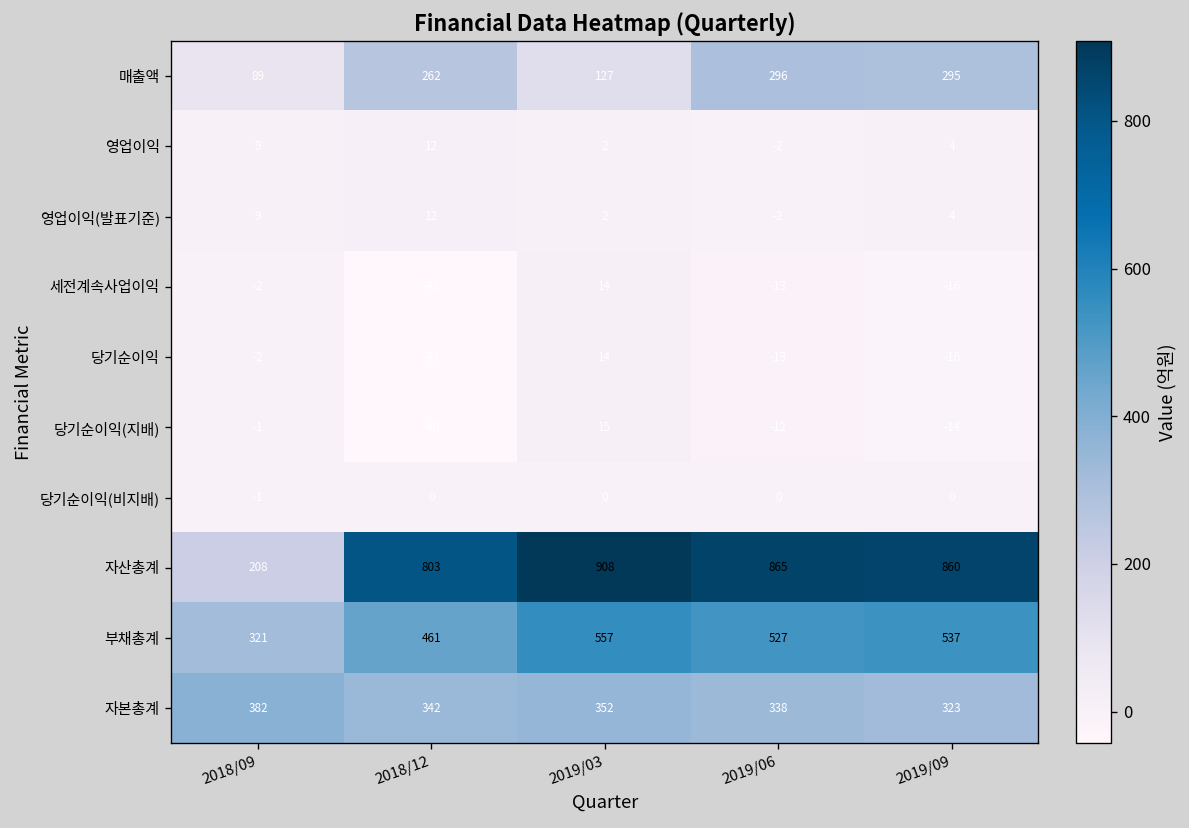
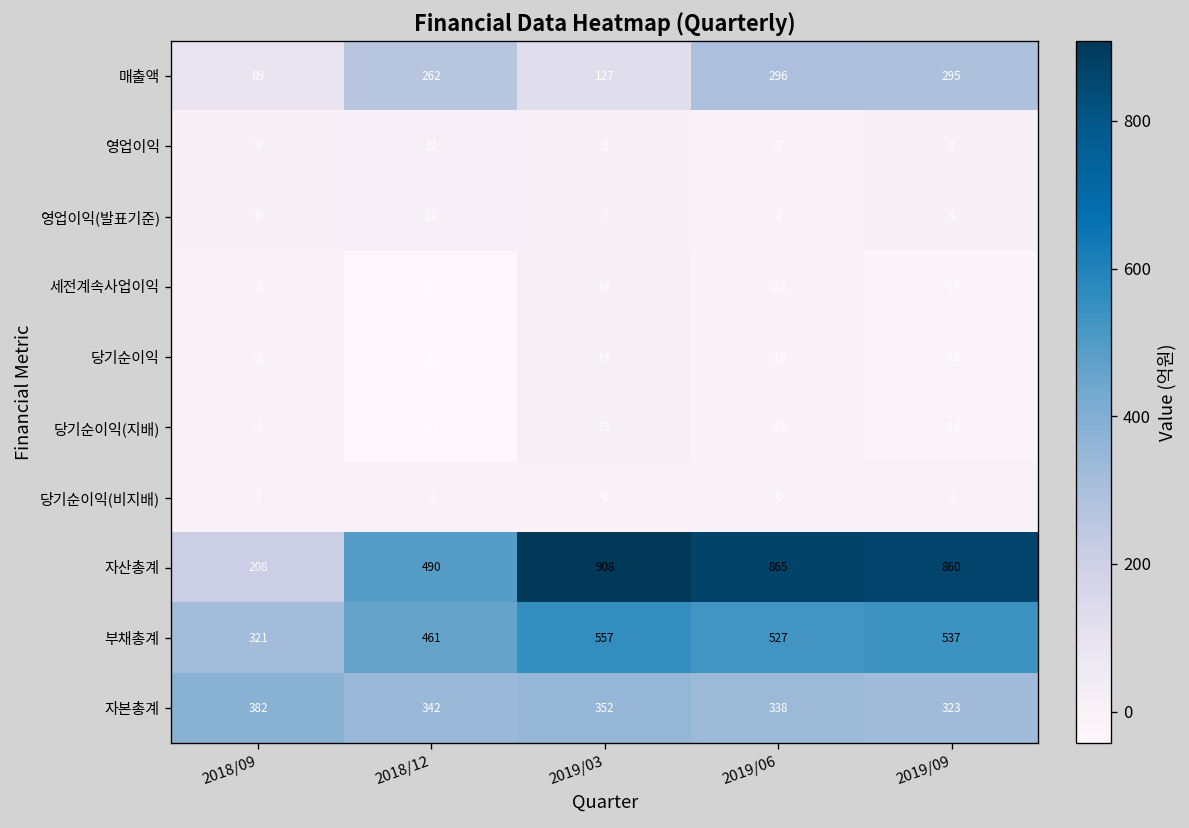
  {
    "매출액": {
      "2018/12": 262,
      "2019/06": 296,
      "2019/09": 295
    },
    "자산총계": {
      "2018/09": 208,
-     "2018/12": 803,
+     "2018/12": 490,
      "2019/03": 908,
      "2019/06": 865,
      "2019/09": 860
    },
    "부채총계": {
      "2018/09": 321,
      "2018/12": 461,
      "2019/03": 557,
      "2019/06": 527,
      "2019/09": 537
    },
    "자본총계": {
      "2018/09": 382,
      "2018/12": 342,
      "2019/03": 352,
      "2019/06": 338,
      "2019/09": 323
    }
  }
